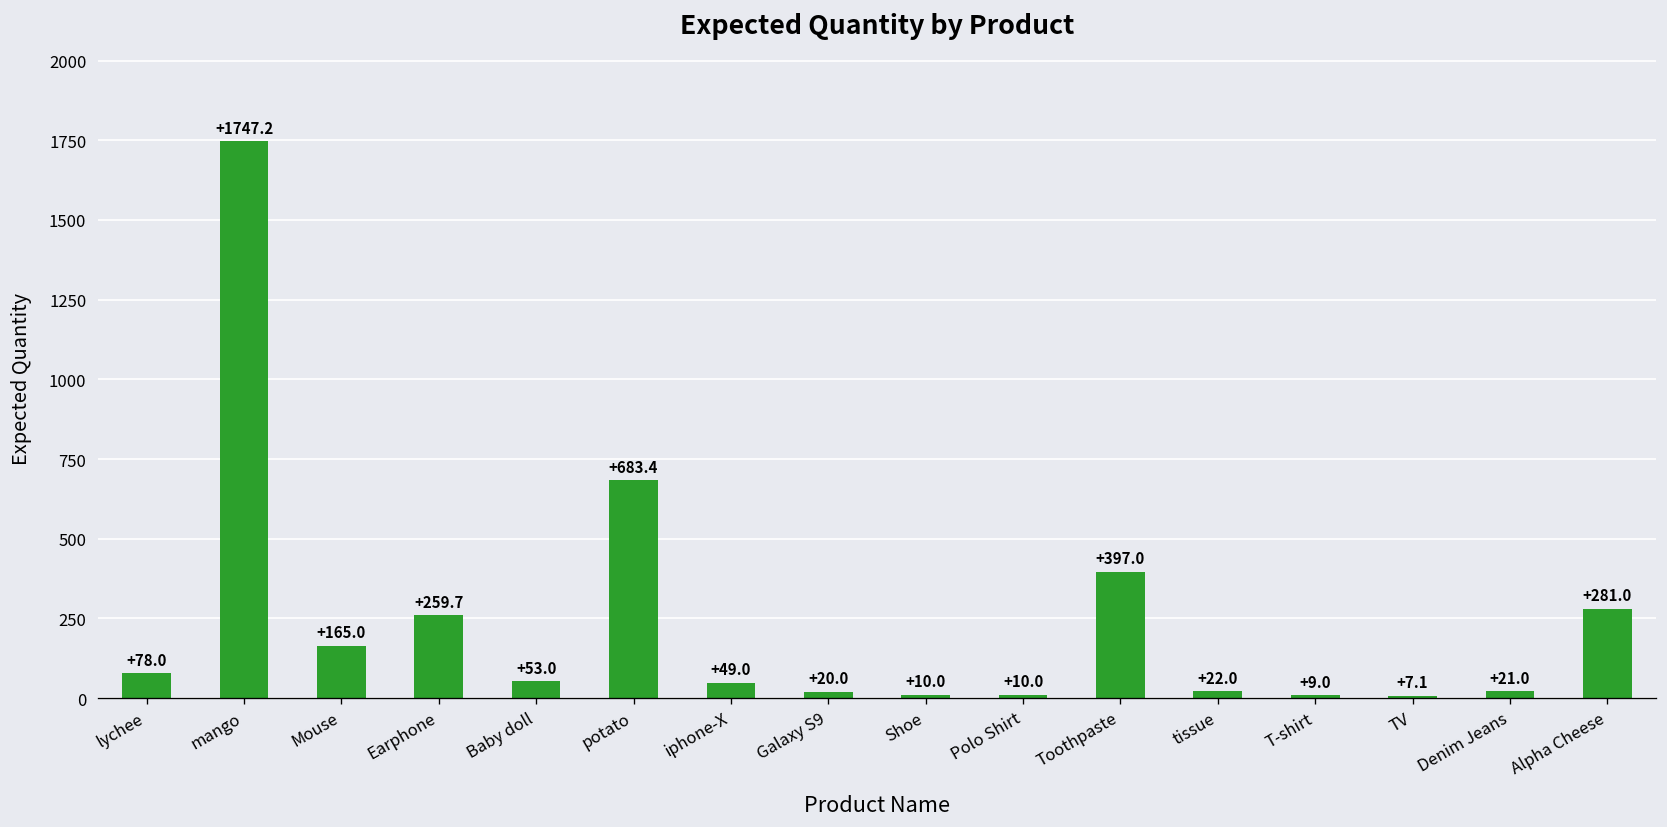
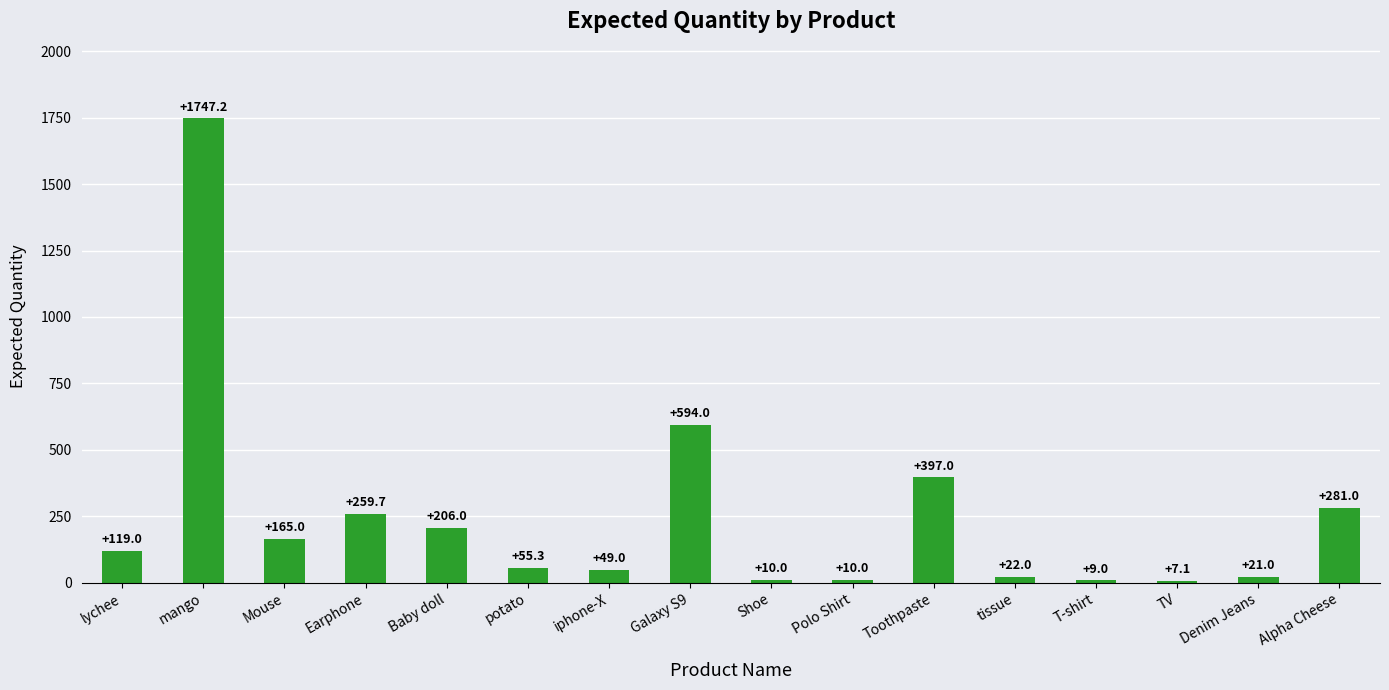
  {
-   "lychee": "+78.0",
+   "lychee": "+119.0",
    "mango": "+1747.2",
    "Mouse": "+165.0",
    "Earphone": "+259.7",
-   "Baby doll": "+53.0",
-   "potato": "+683.4",
+   "Baby doll": "+206.0",
+   "potato": "+55.3",
    "iphone-X": "+49.0",
-   "Galaxy S9": "+20.0",
+   "Galaxy S9": "+594.0",
    "Shoe": "+10.0",
    "Polo Shirt": "+10.0",
    "Toothpaste": "+397.0",
    "tissue": "+22.0",
    "T-shirt": "+9.0",
    "TV": "+7.1",
    "Denim Jeans": "+21.0",
    "Alpha Cheese": "+281.0"
  }
